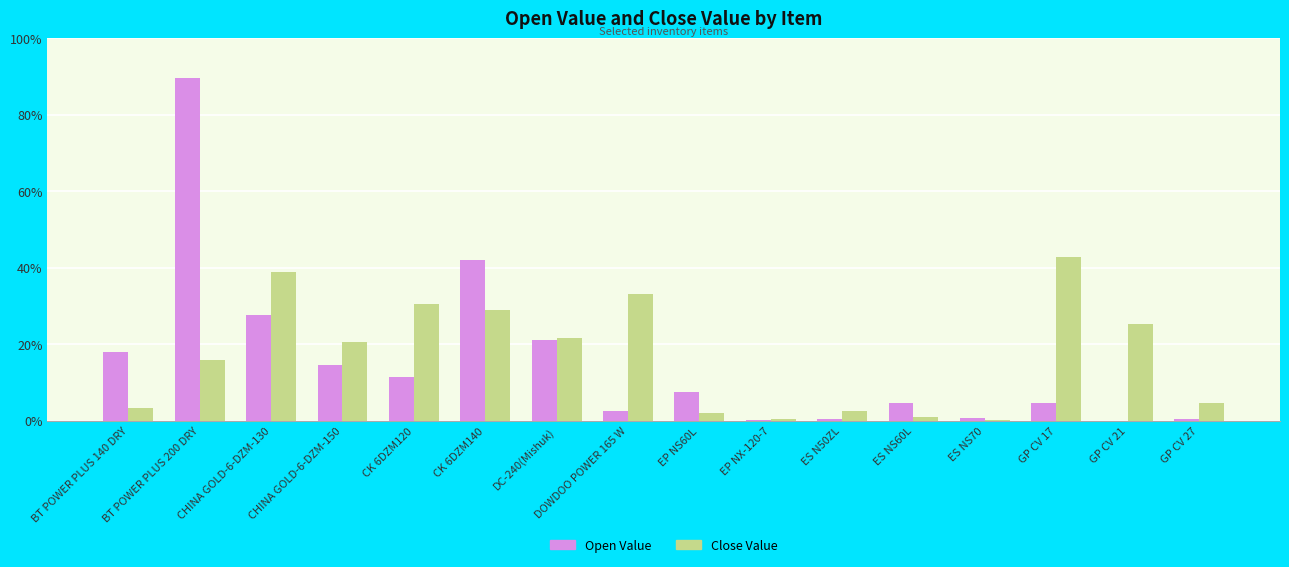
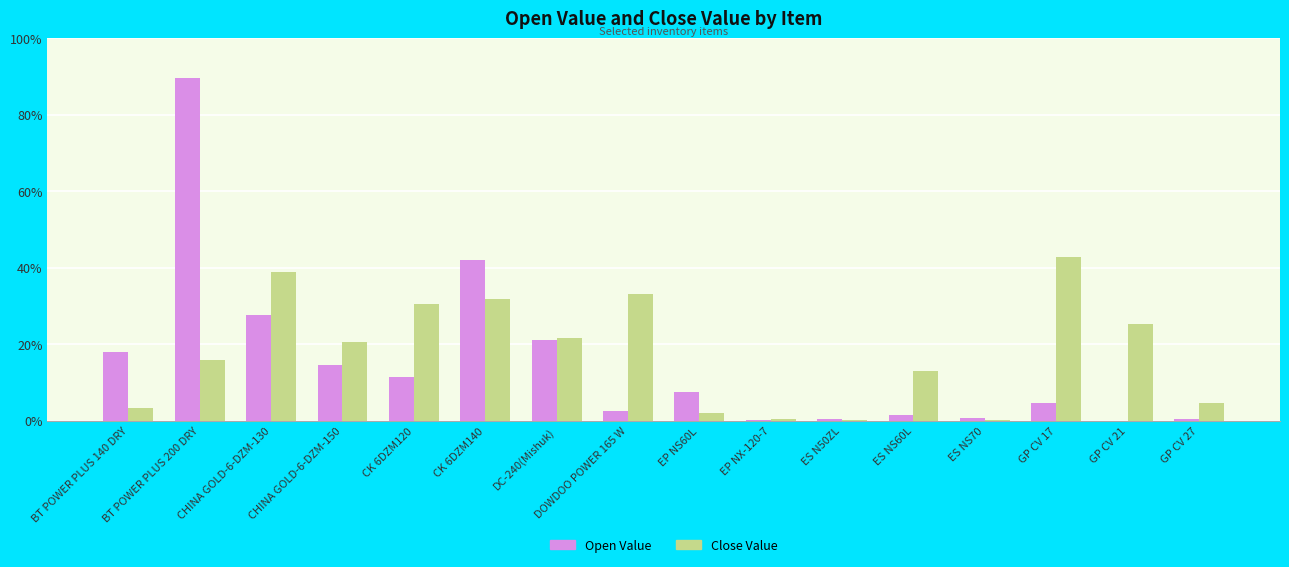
  {
    "Open Value": {
      "BT POWER PLUS 140 DRY": "18%",
      "BT POWER PLUS 200 DRY": "89%",
      "CHINA GOLD-6-DZM-130": "28%",
      "CHINA GOLD-6-DZM-150": "15%",
      "CK 6DZM120": "11%",
      "CK 6DZM140": "42%",
      "DC-240(Mishuk)": "21%",
      "DOWDOO POWER 165 W": "2%",
      "EP NS60L": "8%",
-     "ES NS60L": "5%",
+     "ES NS60L": "1%",
      "GP CV 17": "5%",
      "GP CV 21": "0%"
    },
    "Close Value": {
      "BT POWER PLUS 140 DRY": "3%",
      "BT POWER PLUS 200 DRY": "16%",
      "CHINA GOLD-6-DZM-130": "39%",
      "CHINA GOLD-6-DZM-150": "21%",
      "CK 6DZM120": "30%",
-     "CK 6DZM140": "29%",
+     "CK 6DZM140": "32%",
      "DC-240(Mishuk)": "21%",
      "DOWDOO POWER 165 W": "33%",
      "EP NS60L": "2%",
-     "ES N50ZL": "2%",
-     "ES NS60L": "1%",
+     "ES N50ZL": "0%",
+     "ES NS60L": "13%",
      "GP CV 17": "43%",
      "GP CV 21": "25%",
      "GP CV 27": "5%"
    }
  }
